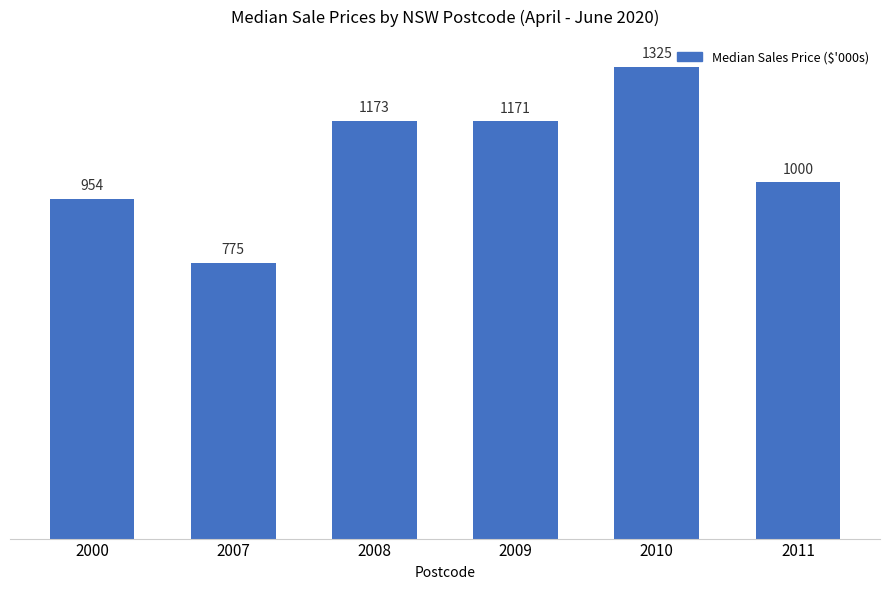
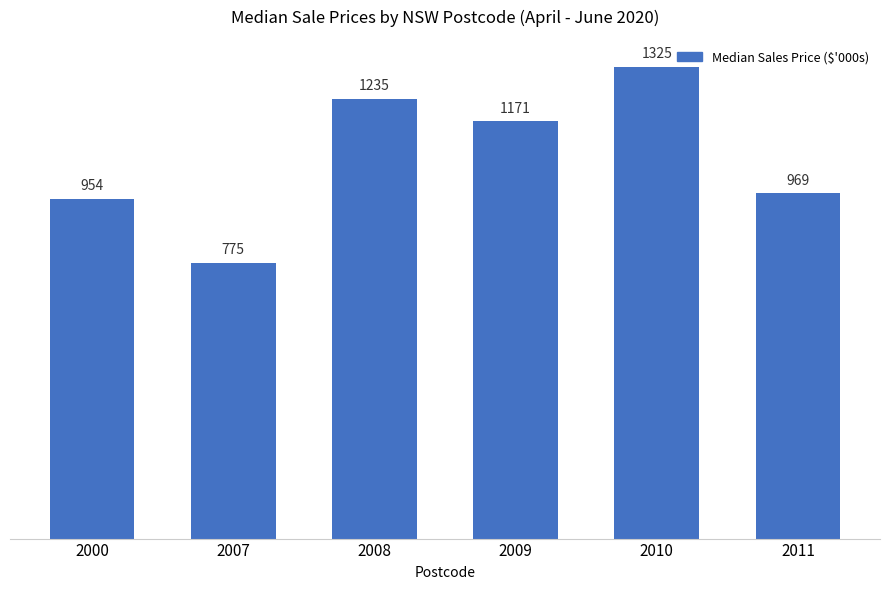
  {
    "2000": 954,
    "2007": 775,
-   "2008": 1173,
+   "2008": 1235,
    "2009": 1171,
    "2010": 1325,
-   "2011": 1000
+   "2011": 969
  }
